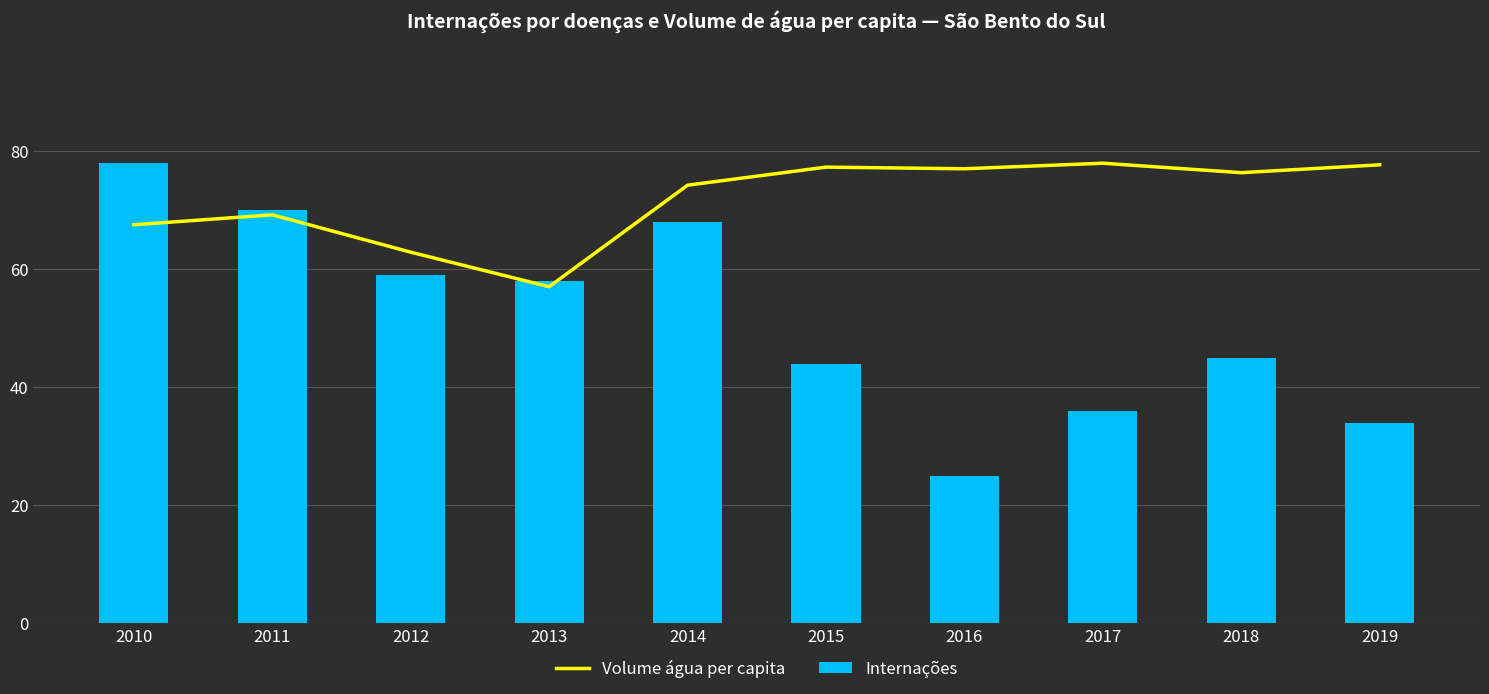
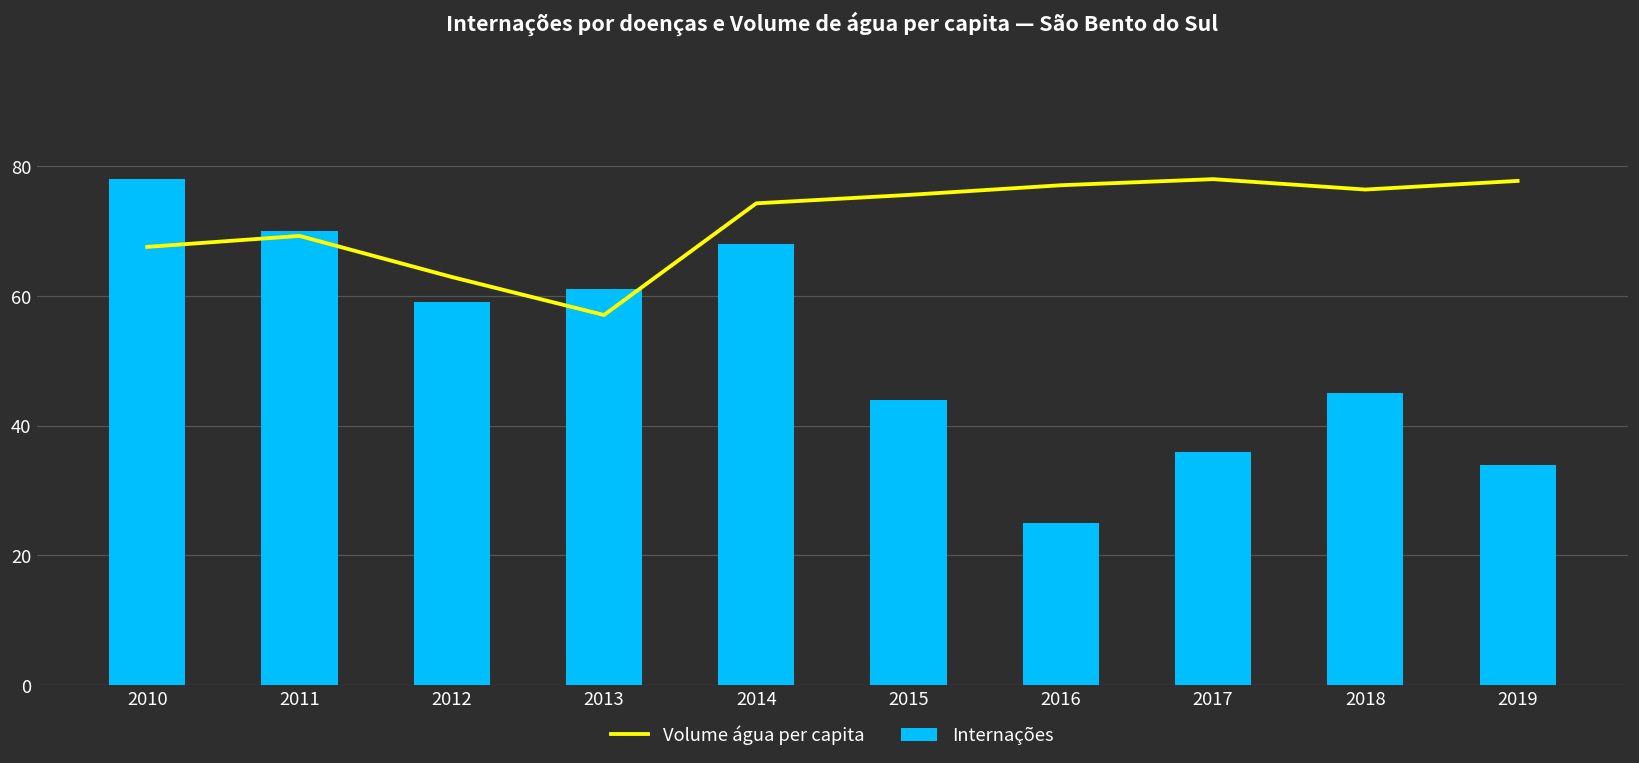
  {
    "Volume água per capita": {
      "2010": 68,
      "2011": 69,
      "2012": 63,
      "2013": 57,
      "2014": 74,
-     "2015": 77,
+     "2015": 76,
      "2016": 77,
      "2017": 78,
      "2018": 76,
      "2019": 78
    },
    "Internações": {
      "2010": 78,
      "2011": 70,
      "2012": 59,
-     "2013": 58,
+     "2013": 61,
      "2014": 68,
      "2015": 44,
      "2016": 25,
      "2017": 36,
      "2018": 45,
      "2019": 34
    }
  }
